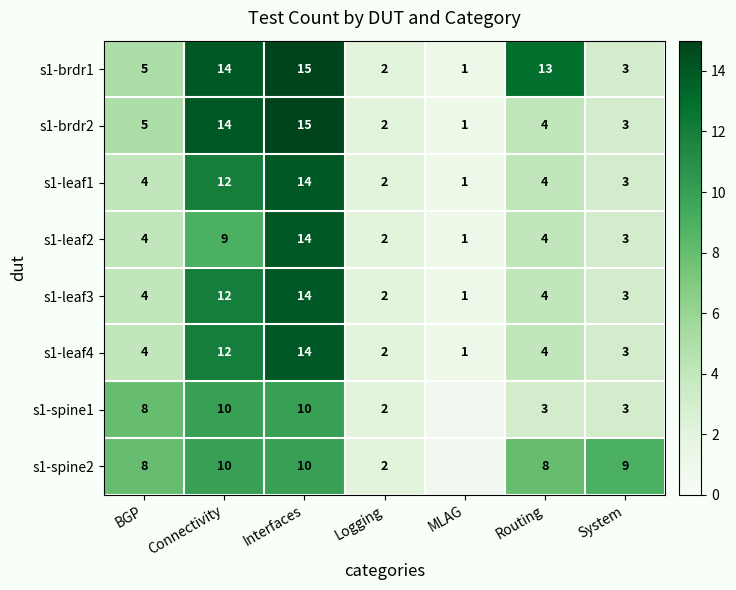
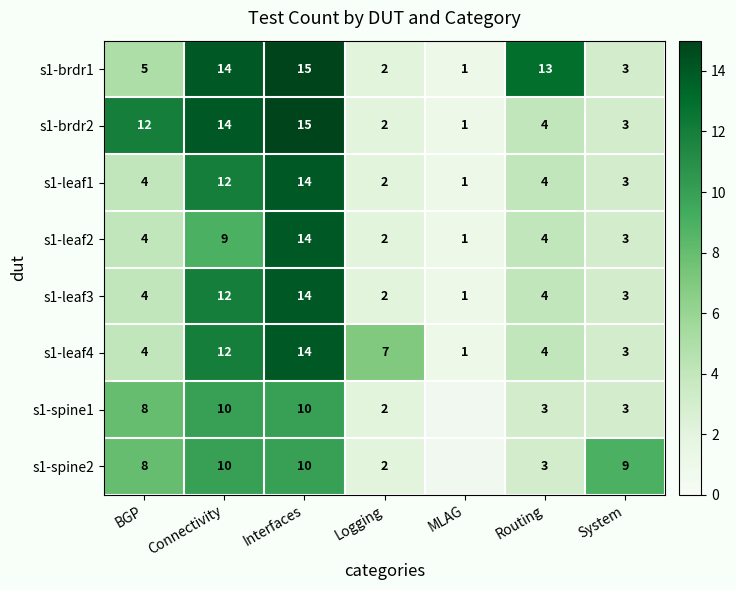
  {
    "s1-brdr1": {
      "BGP": 5,
      "Connectivity": 14,
      "Interfaces": 15,
      "Logging": 2,
      "MLAG": 1,
      "Routing": 13,
      "System": 3
    },
    "s1-brdr2": {
-     "BGP": 5,
+     "BGP": 12,
      "Connectivity": 14,
      "Interfaces": 15,
      "Logging": 2,
      "MLAG": 1,
      "Routing": 4,
      "System": 3
    },
    "s1-leaf1": {
      "BGP": 4,
      "Connectivity": 12,
      "Interfaces": 14,
      "Logging": 2,
      "MLAG": 1,
      "Routing": 4,
      "System": 3
    },
    "s1-leaf2": {
      "BGP": 4,
      "Connectivity": 9,
      "Interfaces": 14,
      "Logging": 2,
      "MLAG": 1,
      "Routing": 4,
      "System": 3
    },
    "s1-leaf3": {
      "BGP": 4,
      "Connectivity": 12,
      "Interfaces": 14,
      "Logging": 2,
      "MLAG": 1,
      "Routing": 4,
      "System": 3
    },
    "s1-leaf4": {
      "BGP": 4,
      "Connectivity": 12,
      "Interfaces": 14,
-     "Logging": 2,
+     "Logging": 7,
      "MLAG": 1,
      "Routing": 4,
      "System": 3
    },
    "s1-spine1": {
      "BGP": 8,
      "Connectivity": 10,
      "Interfaces": 10,
      "Logging": 2,
      "Routing": 3,
      "System": 3
    },
    "s1-spine2": {
      "BGP": 8,
      "Connectivity": 10,
      "Interfaces": 10,
      "Logging": 2,
-     "Routing": 8,
+     "Routing": 3,
      "System": 9
    }
  }
